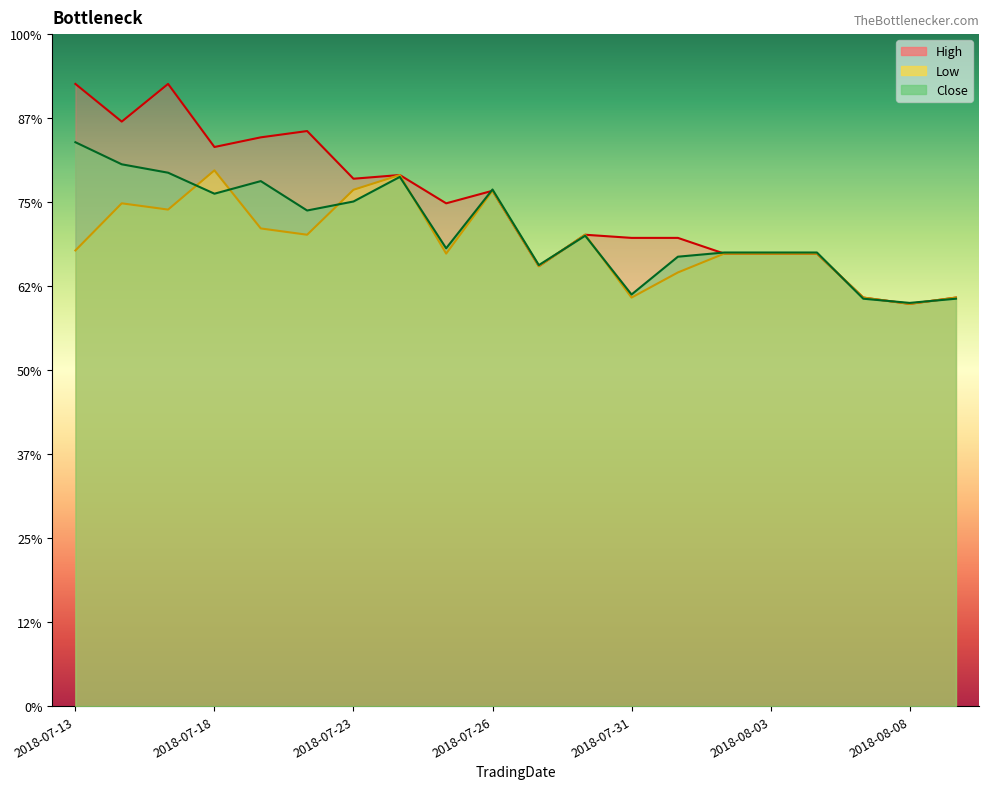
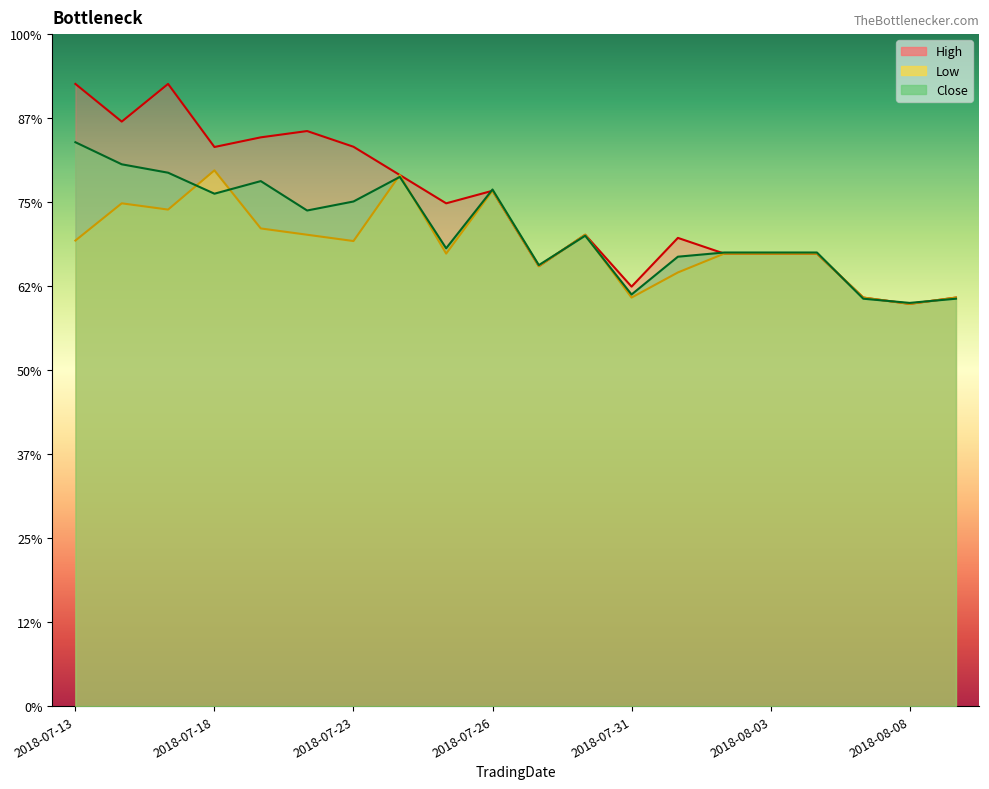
  {
    "High": {
      "2018-07-13": "93%",
      "2018-07-18": "83%",
-     "2018-07-23": "78%",
-     "2018-07-31": "70%"
+     "2018-07-23": "83%",
+     "2018-07-31": "62%"
    },
    "Low": {
-     "2018-07-13": "68%",
+     "2018-07-13": "69%",
      "2018-07-18": "80%",
-     "2018-07-23": "77%",
+     "2018-07-23": "69%",
      "2018-07-31": "61%"
    },
    "Close": {
      "2018-07-13": "84%",
      "2018-07-18": "76%",
      "2018-07-23": "75%",
      "2018-07-31": "61%"
    }
  }
